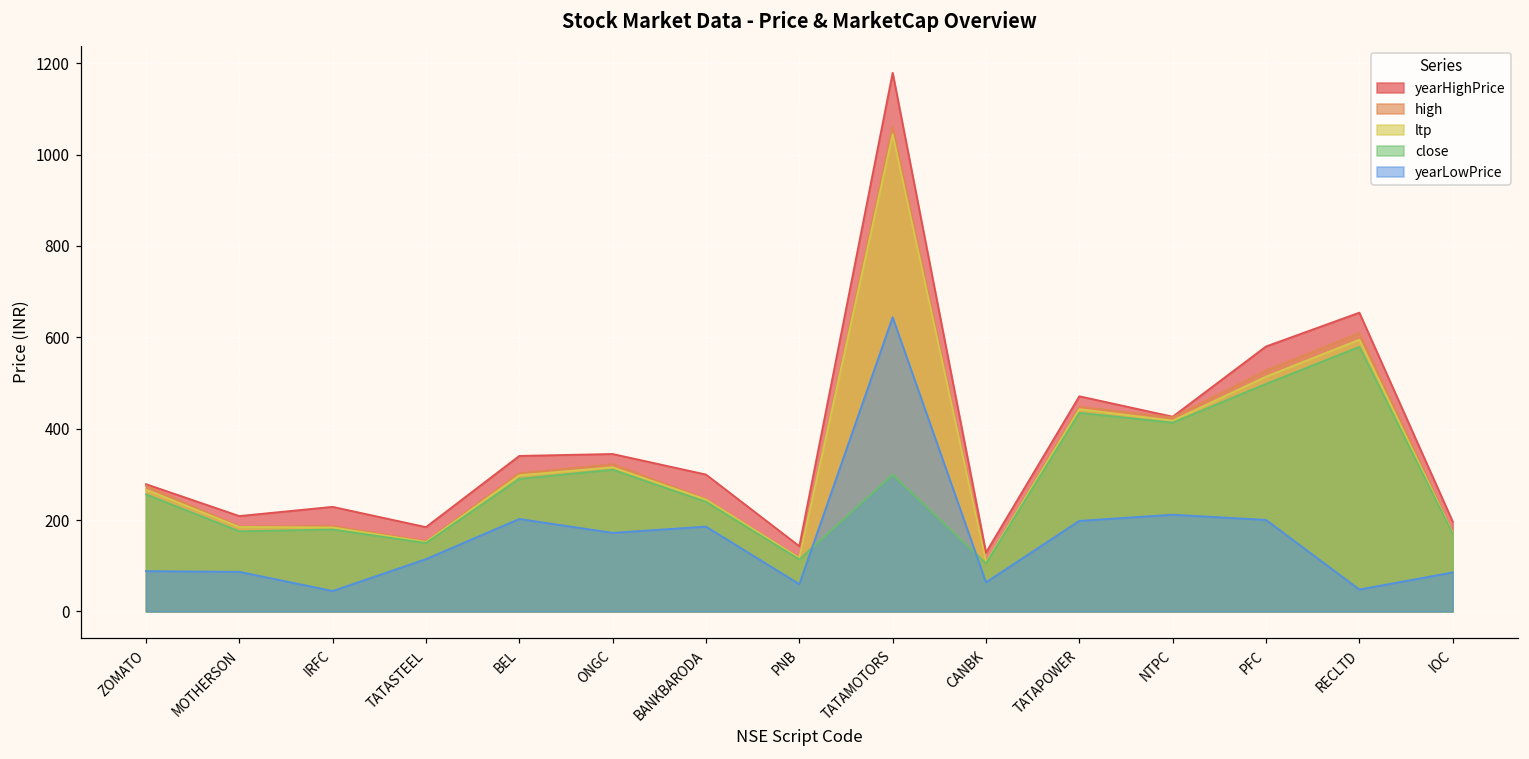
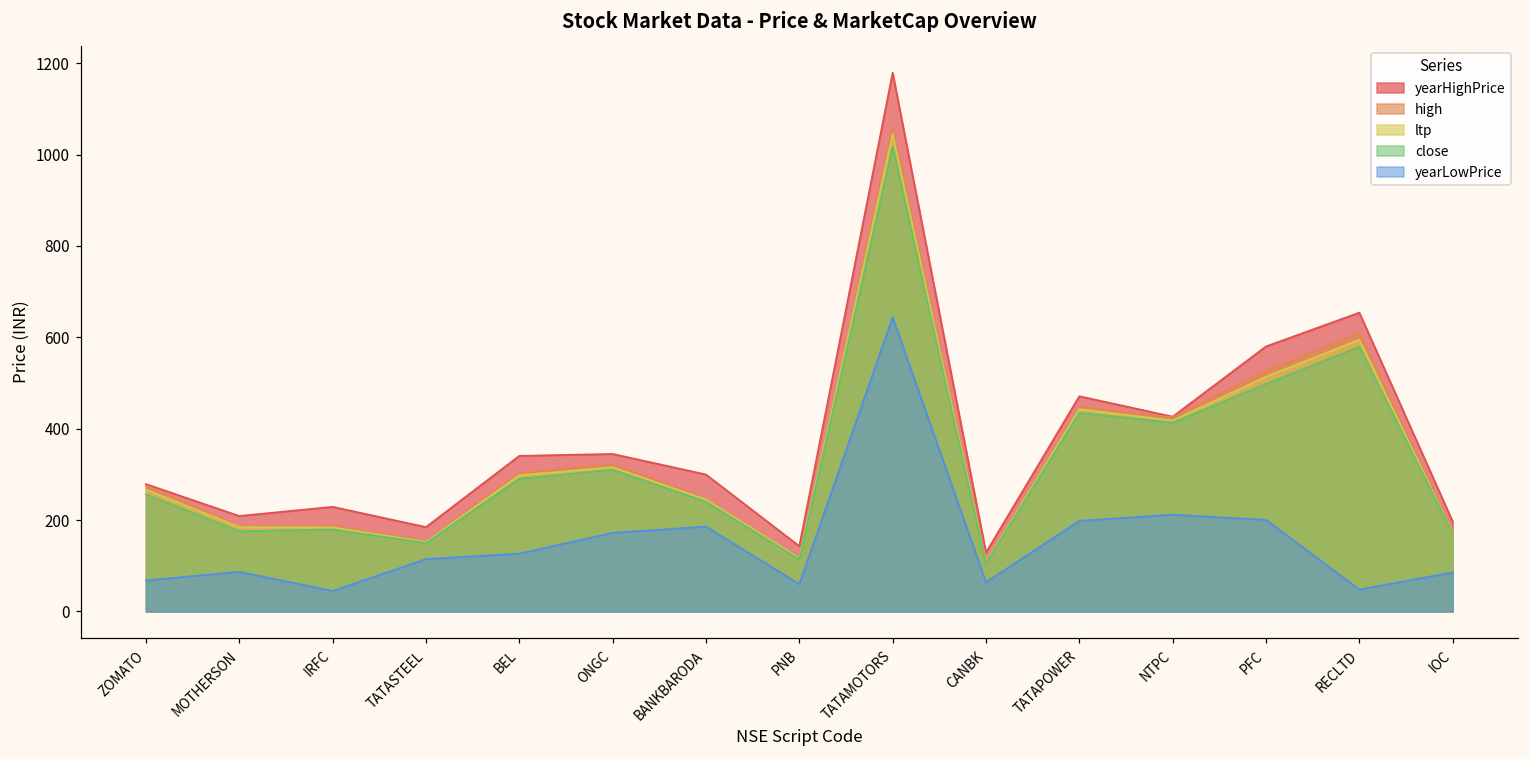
  {
    "ltp": {
      "ZOMATO": 270,
      "TATAMOTORS": 1040,
      "PFC": 510,
      "RECLTD": 590
    },
    "close": {
      "ZOMATO": 260,
      "MOTHERSON": 180,
      "BEL": 290,
-     "TATAMOTORS": 300,
+     "TATAMOTORS": 1020,
      "TATAPOWER": 430,
      "PFC": 500,
      "RECLTD": 580
    },
    "yearLowPrice": {
-     "ZOMATO": 90,
+     "ZOMATO": 70,
      "MOTHERSON": 90,
      "IRFC": 40,
      "TATASTEEL": 110,
-     "BEL": 200,
+     "BEL": 130,
      "ONGC": 170,
      "BANKBARODA": 190,
      "PNB": 60,
      "TATAMOTORS": 640,
      "CANBK": 60,
      "TATAPOWER": 200,
      "NTPC": 210,
      "PFC": 200,
      "RECLTD": 50,
      "IOC": 90
    }
  }
